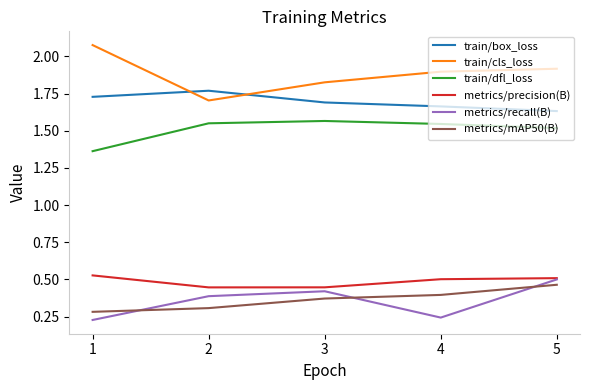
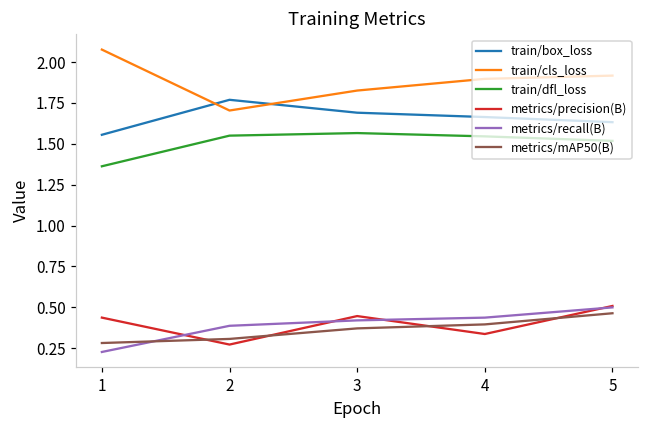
  {
    "train/box_loss": {
-     "1": 1.73,
+     "1": 1.56,
      "2": 1.77,
      "3": 1.69
    },
    "train/cls_loss": {
      "1": 2.08,
      "2": 1.70,
      "3": 1.83
    },
    "train/dfl_loss": {
      "1": 1.36,
      "2": 1.55,
      "3": 1.57
    },
    "metrics/precision(B)": {
-     "1": 0.53,
-     "2": 0.45,
+     "1": 0.44,
+     "2": 0.27,
      "3": 0.45,
-     "4": 0.50
+     "4": 0.34
    },
    "metrics/recall(B)": {
      "1": 0.23,
      "2": 0.39,
      "3": 0.42,
-     "4": 0.24
+     "4": 0.44
    },
    "metrics/mAP50(B)": {
      "1": 0.28,
      "2": 0.31,
      "3": 0.37,
      "4": 0.40,
      "5": 0.46
    }
  }
